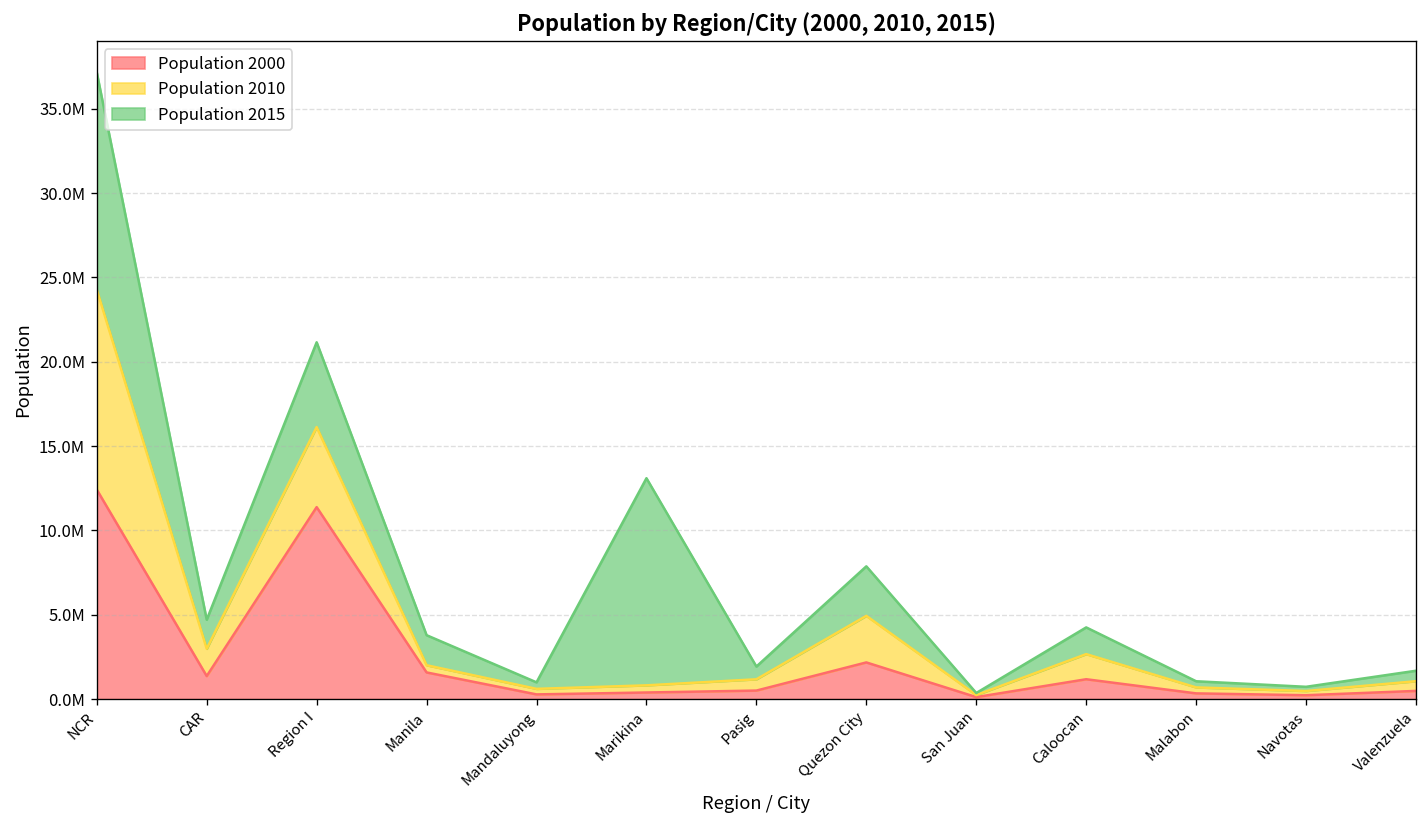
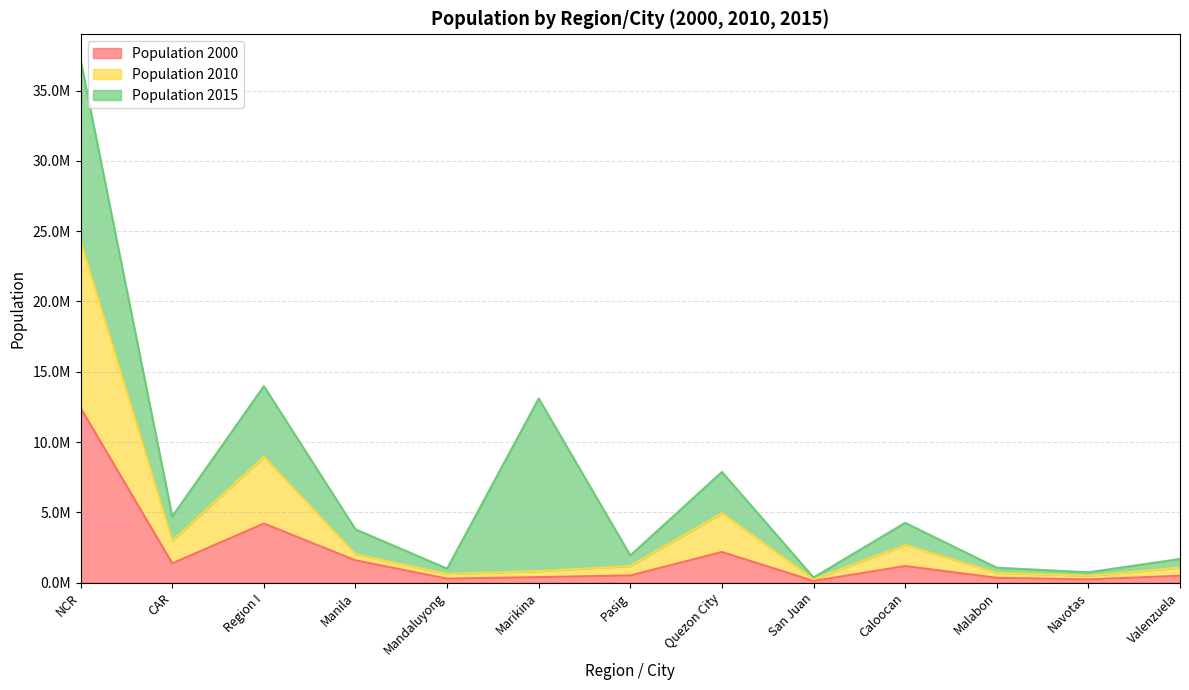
  {
    "Population 2000": {
      "NCR": 12400000,
      "CAR": 1400000,
-     "Region I": 11400000,
+     "Region I": 4200000,
      "Manila": 1600000,
      "Mandaluyong": 300000,
      "Marikina": 400000,
      "Pasig": 500000,
      "Quezon City": 2200000,
      "Caloocan": 1200000,
      "Malabon": 300000,
      "Navotas": 200000,
      "Valenzuela": 500000
    },
    "Population 2010": {
      "NCR": 11900000,
      "CAR": 1600000,
      "Region I": 4700000,
      "Manila": 400000,
      "Mandaluyong": 300000,
      "Marikina": 400000,
      "Pasig": 700000,
      "Quezon City": 2800000,
      "Caloocan": 1500000,
      "Malabon": 400000,
      "Navotas": 200000,
      "Valenzuela": 600000
    },
    "Population 2015": {
      "NCR": 12900000,
      "CAR": 1700000,
      "Region I": 5000000,
      "Manila": 1800000,
      "Mandaluyong": 400000,
      "Marikina": 12300000,
      "Pasig": 800000,
      "Quezon City": 2900000,
      "Caloocan": 1600000,
      "Malabon": 400000,
      "Navotas": 200000,
      "Valenzuela": 600000
    }
  }
